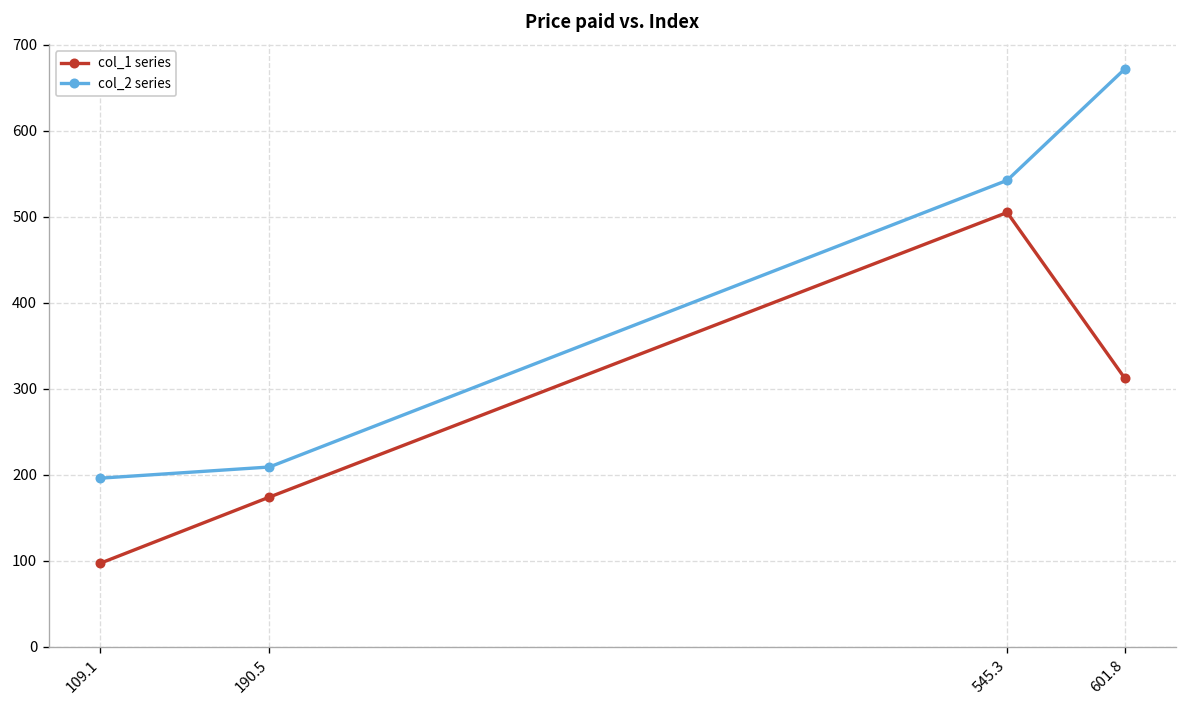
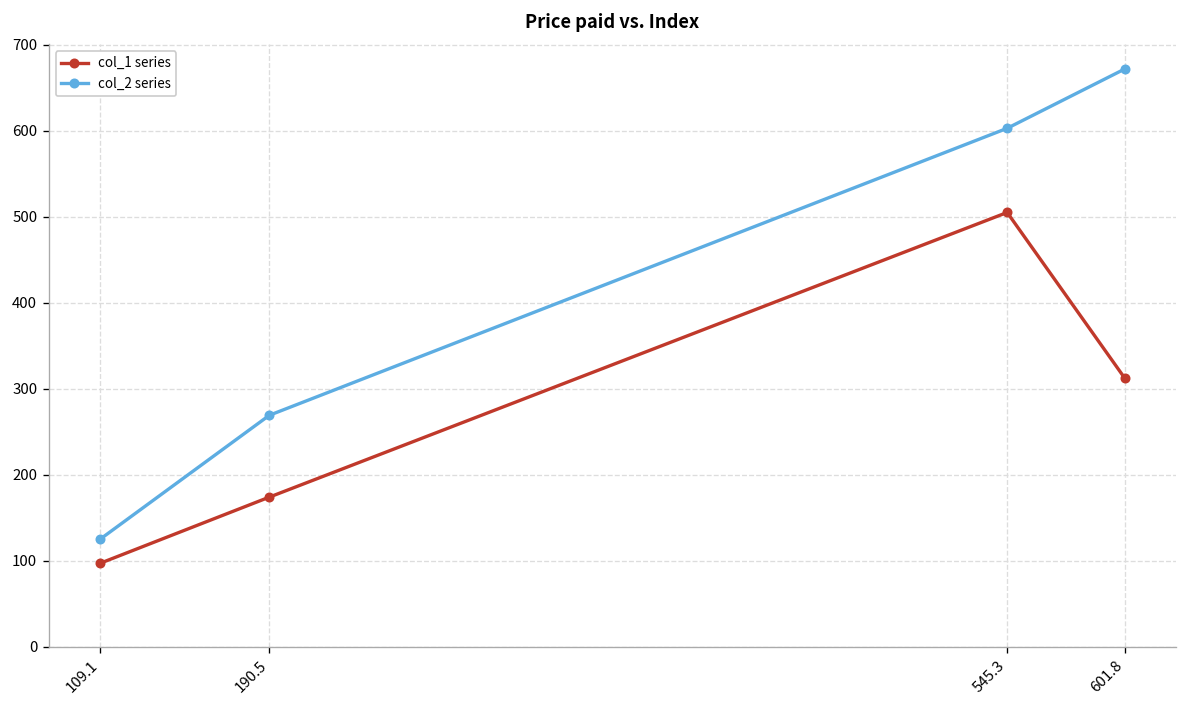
  {
    "col_1 series": {
      "109.1": 100,
      "190.5": 170,
      "545.3": 510,
      "601.8": 310
    },
    "col_2 series": {
-     "109.1": 200,
-     "190.5": 210,
-     "545.3": 540,
+     "109.1": 130,
+     "190.5": 270,
+     "545.3": 600,
      "601.8": 670
    }
  }
